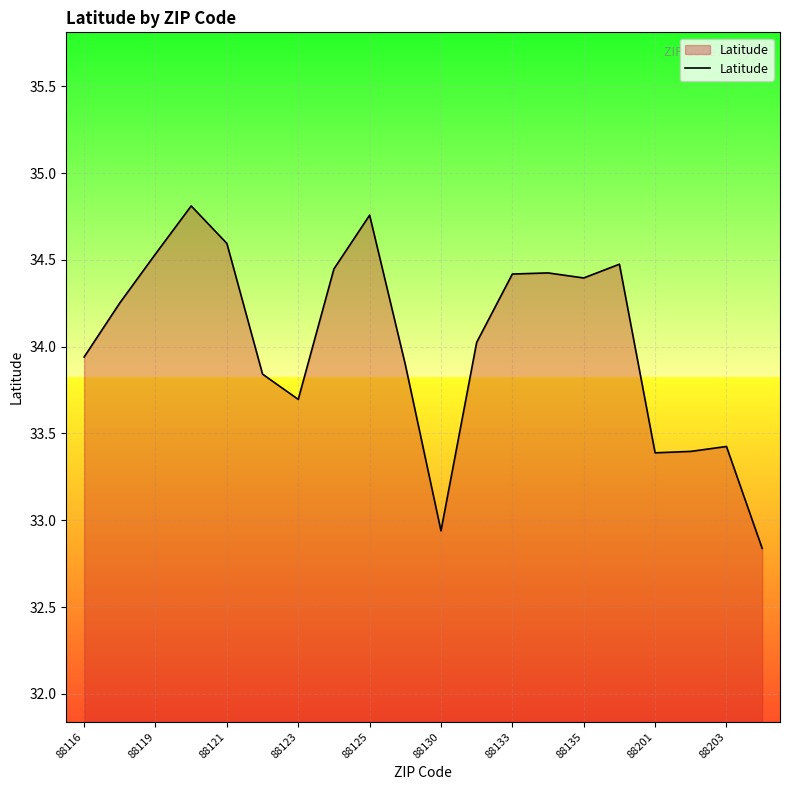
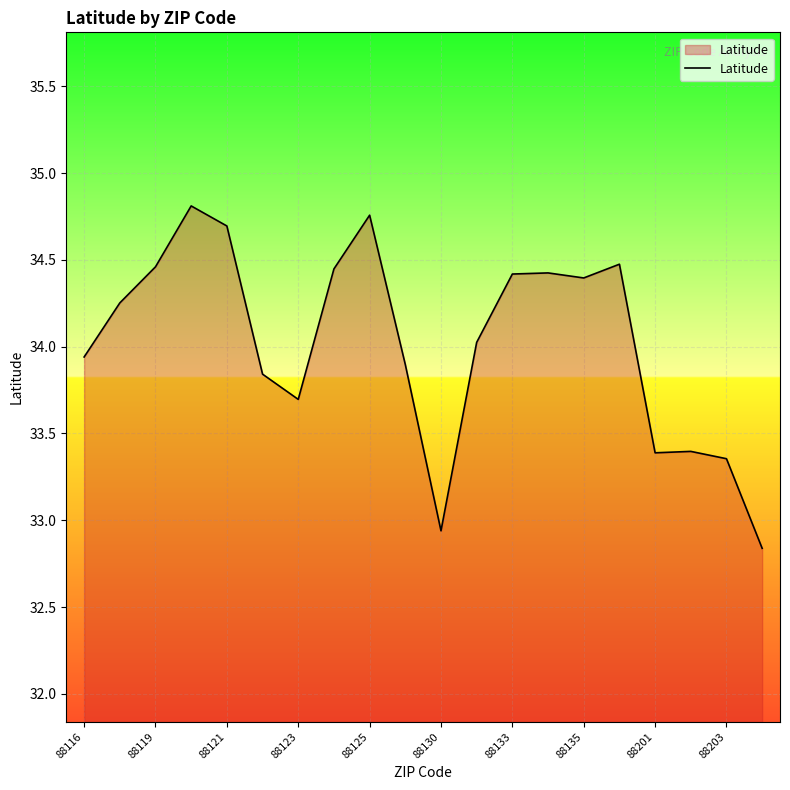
  {
    "88116": 33.94,
-   "88119": 34.53,
-   "88121": 34.59,
+   "88119": 34.46,
+   "88121": 34.70,
    "88123": 33.70,
    "88125": 34.76,
    "88130": 32.94,
    "88133": 34.42,
    "88135": 34.40,
    "88201": 33.39,
-   "88203": 33.43
+   "88203": 33.35
  }
